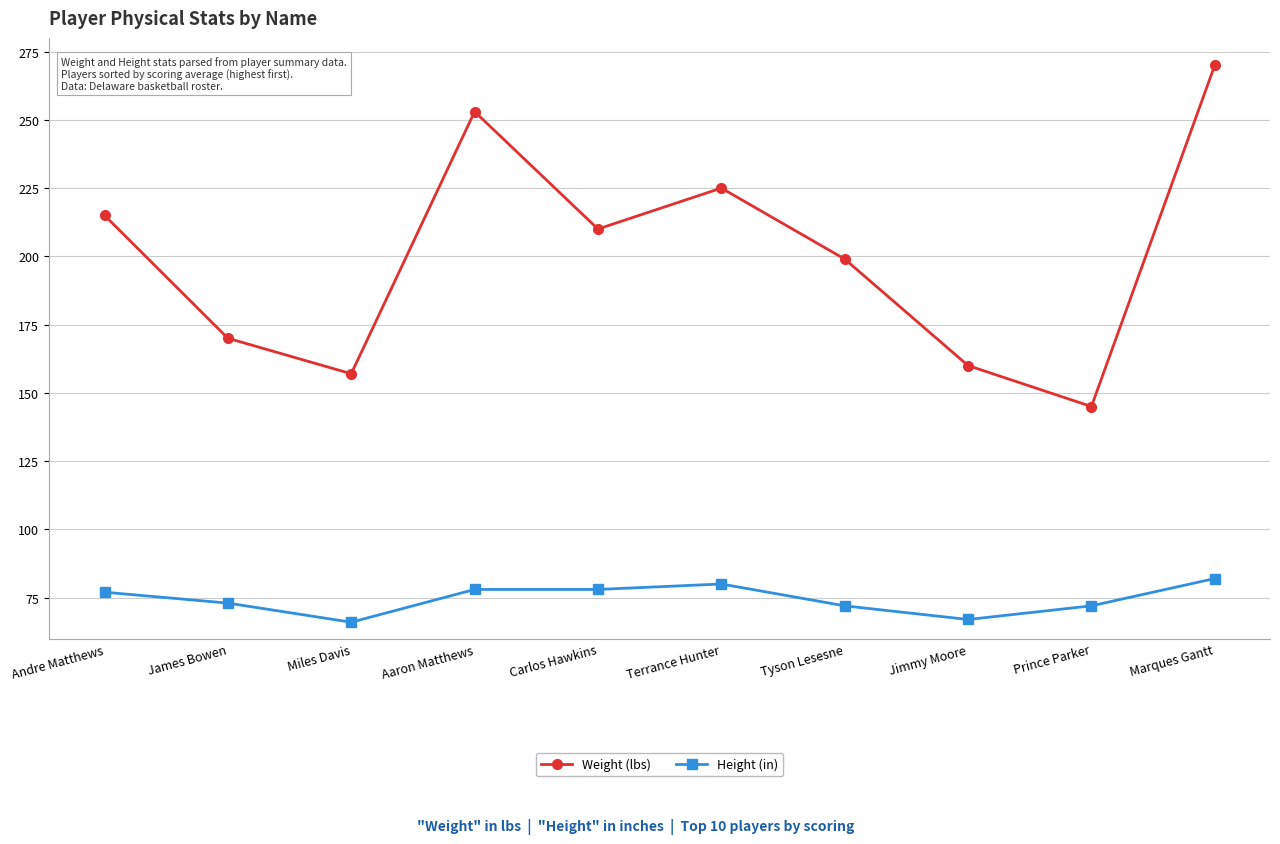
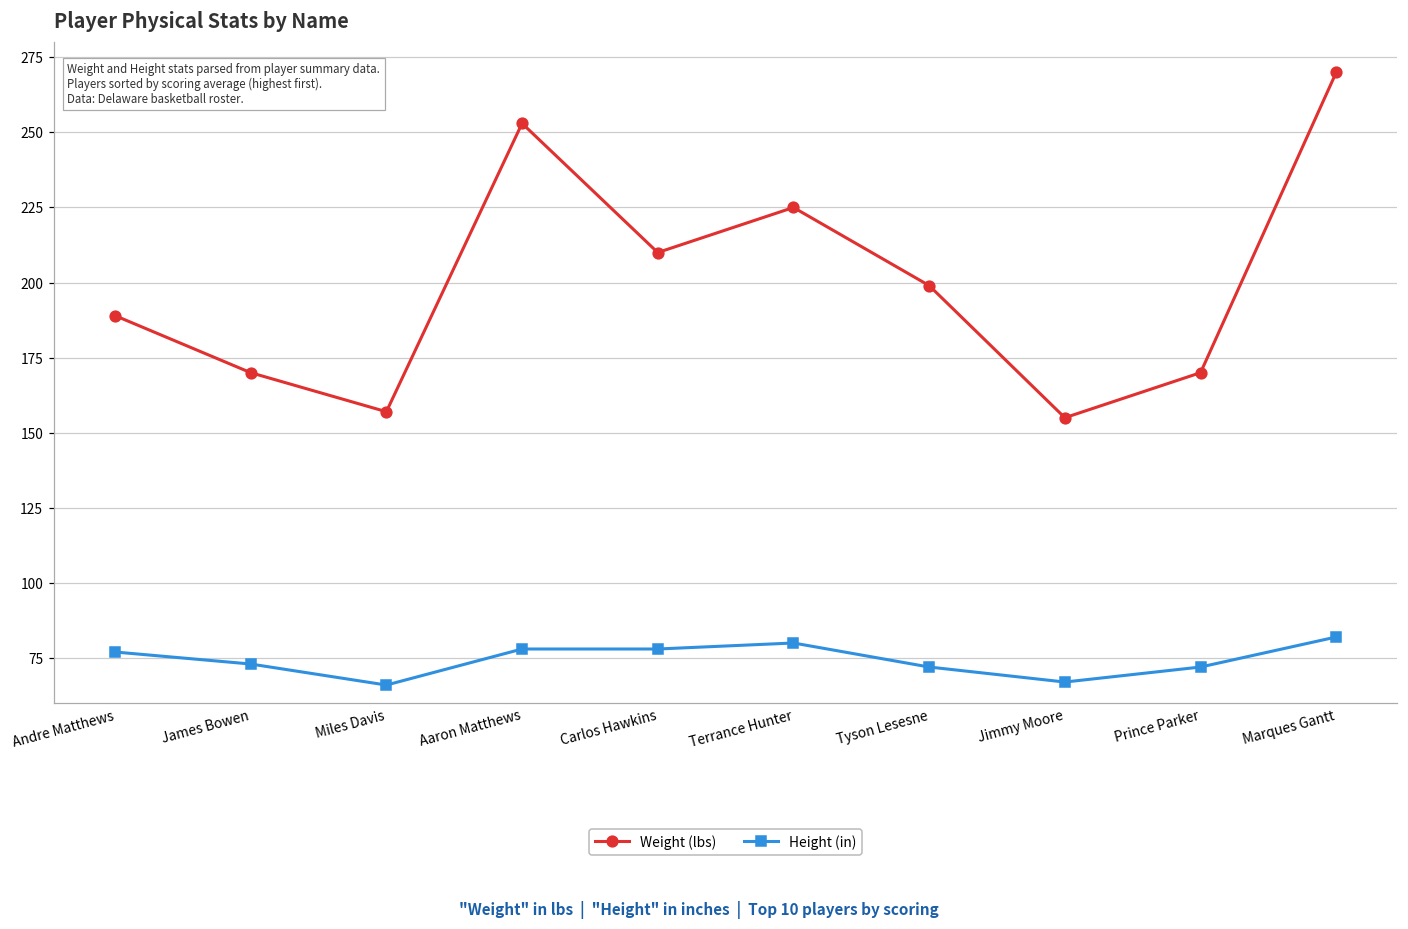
  {
    "Weight (lbs)": {
-     "Andre Matthews": 215,
+     "Andre Matthews": 189,
      "James Bowen": 170,
      "Miles Davis": 157,
      "Aaron Matthews": 253,
      "Carlos Hawkins": 210,
      "Terrance Hunter": 225,
      "Tyson Lesesne": 199,
-     "Jimmy Moore": 160,
-     "Prince Parker": 145,
+     "Jimmy Moore": 155,
+     "Prince Parker": 170,
      "Marques Gantt": 270
    },
    "Height (in)": {
      "Andre Matthews": 77,
      "James Bowen": 73,
      "Miles Davis": 66,
      "Aaron Matthews": 78,
      "Carlos Hawkins": 78,
      "Terrance Hunter": 80,
      "Tyson Lesesne": 72,
      "Jimmy Moore": 67,
      "Prince Parker": 72,
      "Marques Gantt": 82
    }
  }
